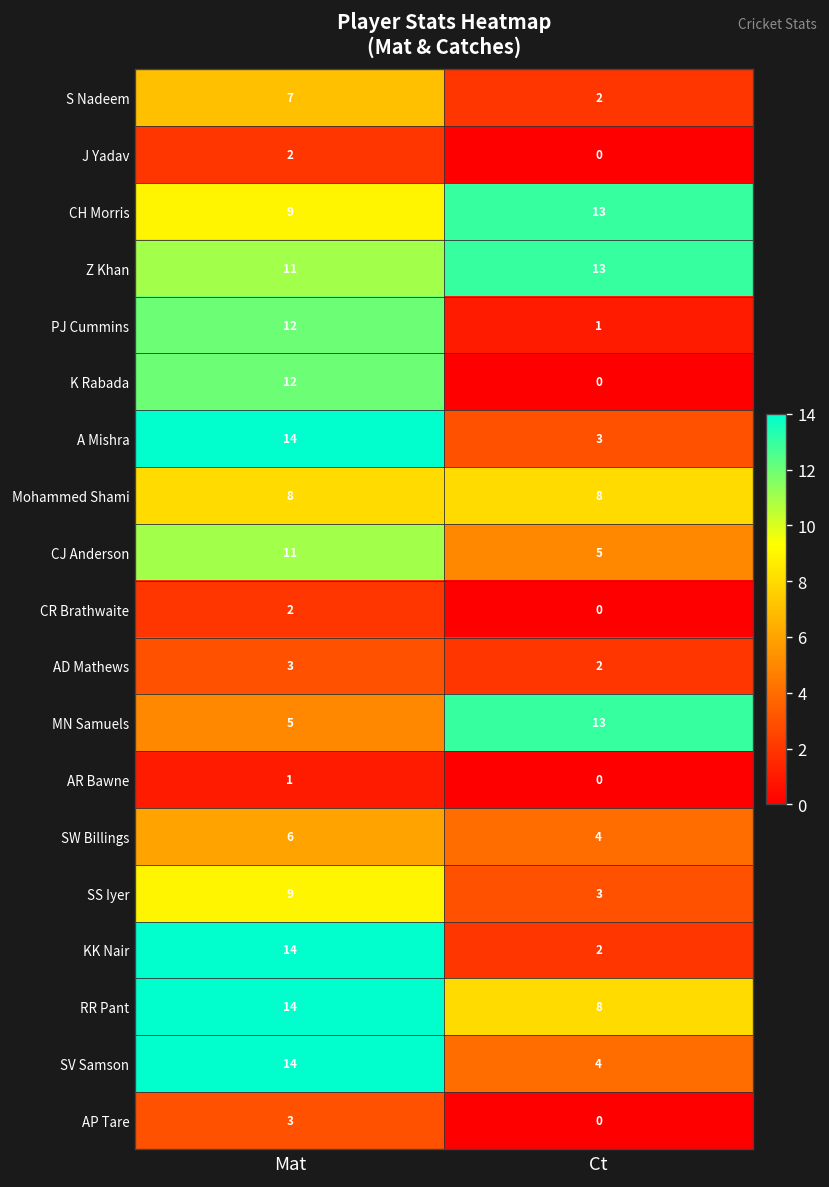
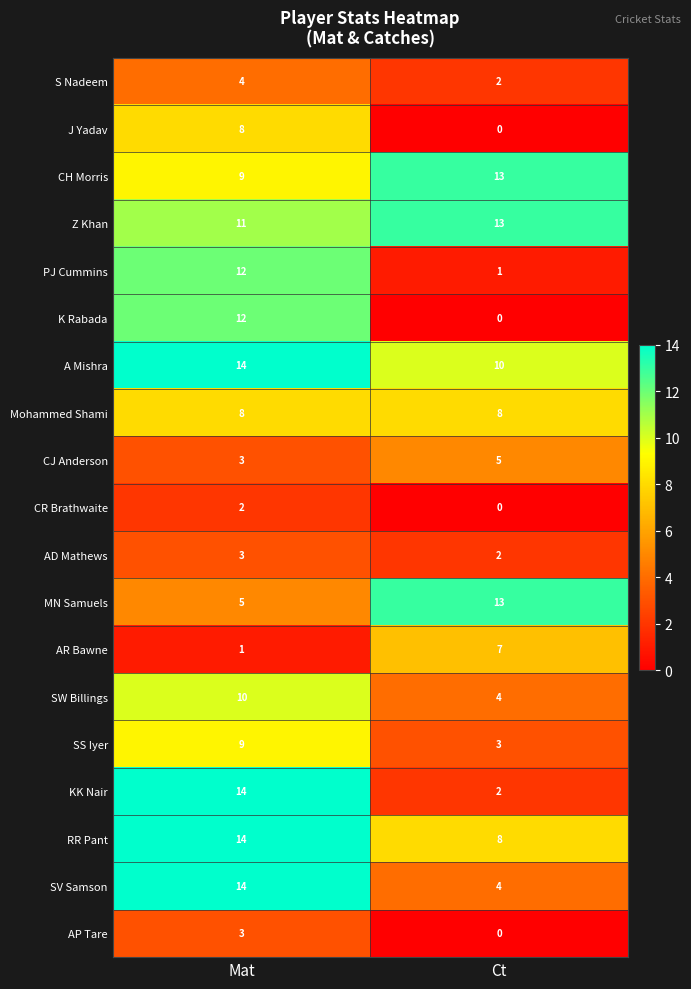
  {
    "S Nadeem": {
-     "Mat": 7,
+     "Mat": 4,
      "Ct": 2
    },
    "J Yadav": {
-     "Mat": 2,
+     "Mat": 8,
      "Ct": 0
    },
    "CH Morris": {
      "Mat": 9,
      "Ct": 13
    },
    "Z Khan": {
      "Mat": 11,
      "Ct": 13
    },
    "PJ Cummins": {
      "Mat": 12,
      "Ct": 1
    },
    "K Rabada": {
      "Mat": 12,
      "Ct": 0
    },
    "A Mishra": {
      "Mat": 14,
-     "Ct": 3
+     "Ct": 10
    },
    "Mohammed Shami": {
      "Mat": 8,
      "Ct": 8
    },
    "CJ Anderson": {
-     "Mat": 11,
+     "Mat": 3,
      "Ct": 5
    },
    "CR Brathwaite": {
      "Mat": 2,
      "Ct": 0
    },
    "AD Mathews": {
      "Mat": 3,
      "Ct": 2
    },
    "MN Samuels": {
      "Mat": 5,
      "Ct": 13
    },
    "AR Bawne": {
      "Mat": 1,
-     "Ct": 0
+     "Ct": 7
    },
    "SW Billings": {
-     "Mat": 6,
+     "Mat": 10,
      "Ct": 4
    },
    "SS Iyer": {
      "Mat": 9,
      "Ct": 3
    },
    "KK Nair": {
      "Mat": 14,
      "Ct": 2
    },
    "RR Pant": {
      "Mat": 14,
      "Ct": 8
    },
    "SV Samson": {
      "Mat": 14,
      "Ct": 4
    },
    "AP Tare": {
      "Mat": 3,
      "Ct": 0
    }
  }
